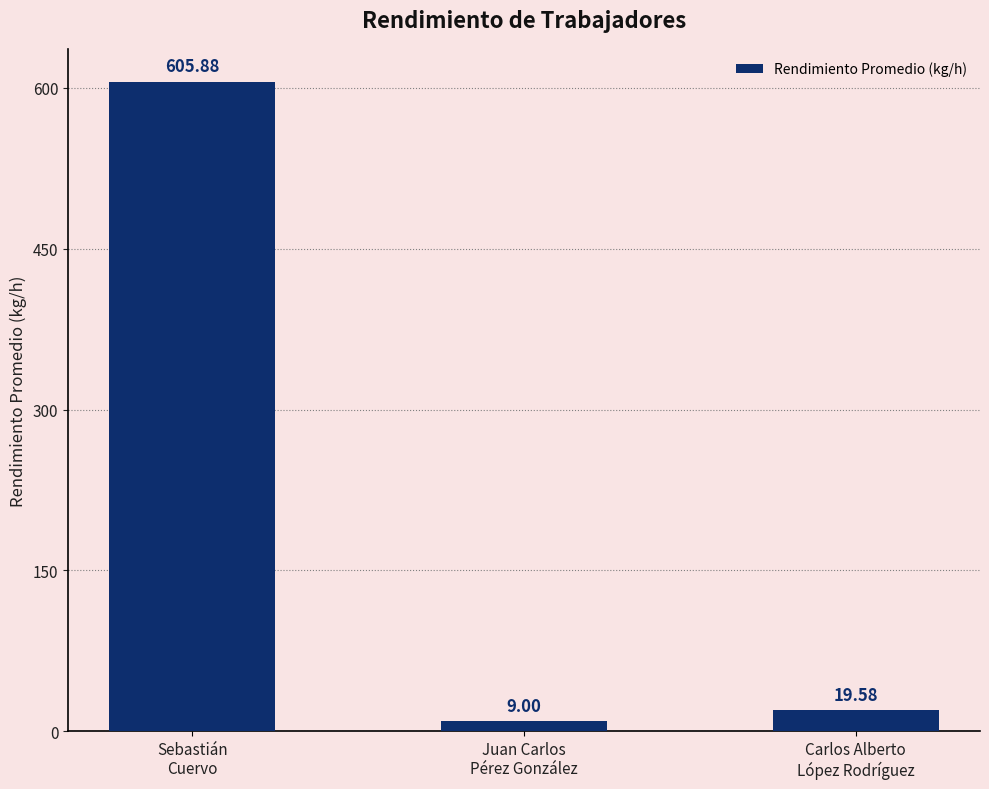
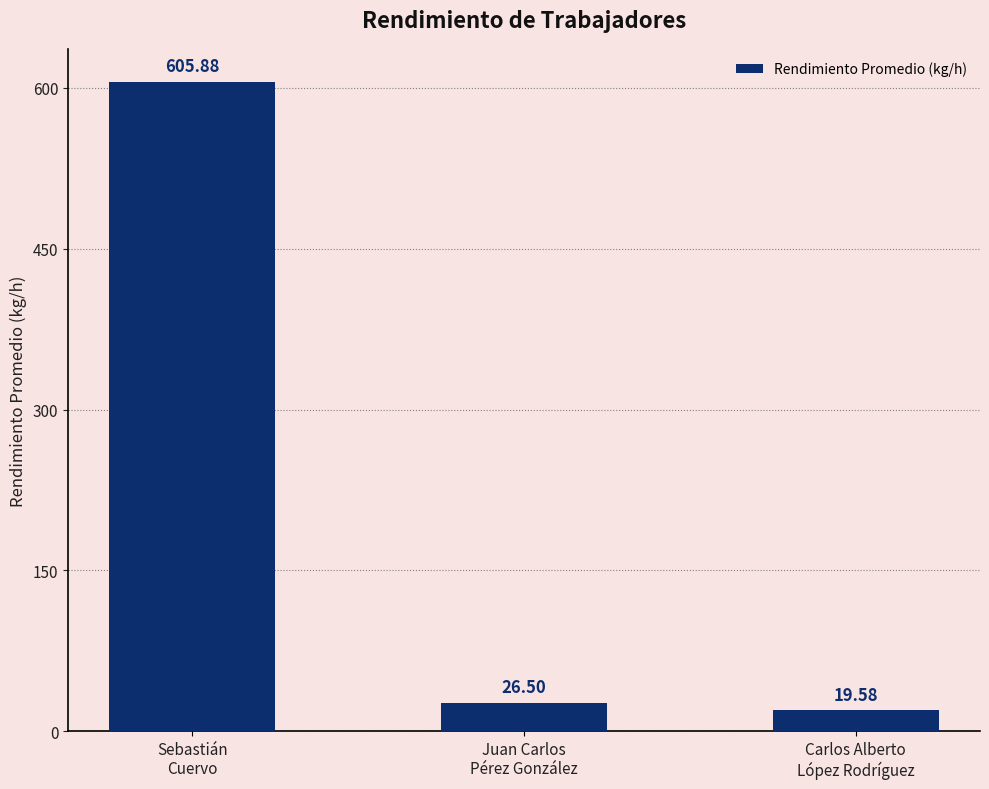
  {
    "Sebastián Cuervo": 605.88,
-   "Juan Carlos Pérez González": 9.00,
+   "Juan Carlos Pérez González": 26.50,
    "Carlos Alberto López Rodríguez": 19.58
  }
